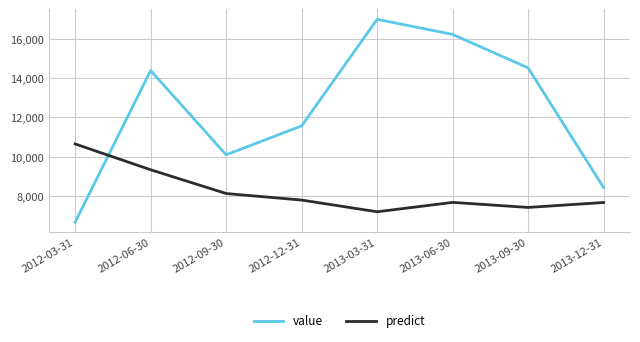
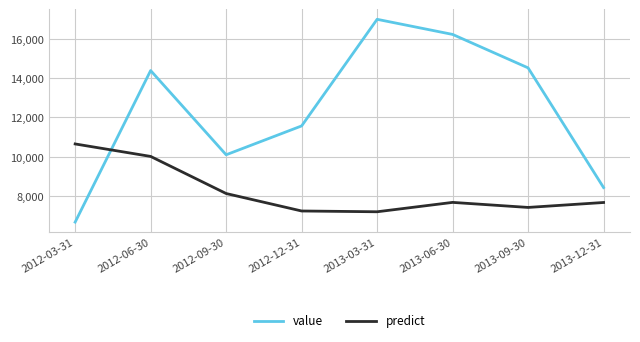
  {
    "value": {
      "2012-03-31": "6,700",
      "2012-06-30": "14,400",
      "2012-09-30": "10,100",
      "2012-12-31": "11,600",
      "2013-03-31": "17,000",
      "2013-06-30": "16,200",
      "2013-09-30": "14,500",
      "2013-12-31": "8,400"
    },
    "predict": {
      "2012-03-31": "10,700",
-     "2012-06-30": "9,300",
+     "2012-06-30": "10,000",
      "2012-09-30": "8,100",
-     "2012-12-31": "7,800",
+     "2012-12-31": "7,200",
      "2013-03-31": "7,200",
      "2013-06-30": "7,700",
      "2013-09-30": "7,400",
      "2013-12-31": "7,700"
    }
  }
